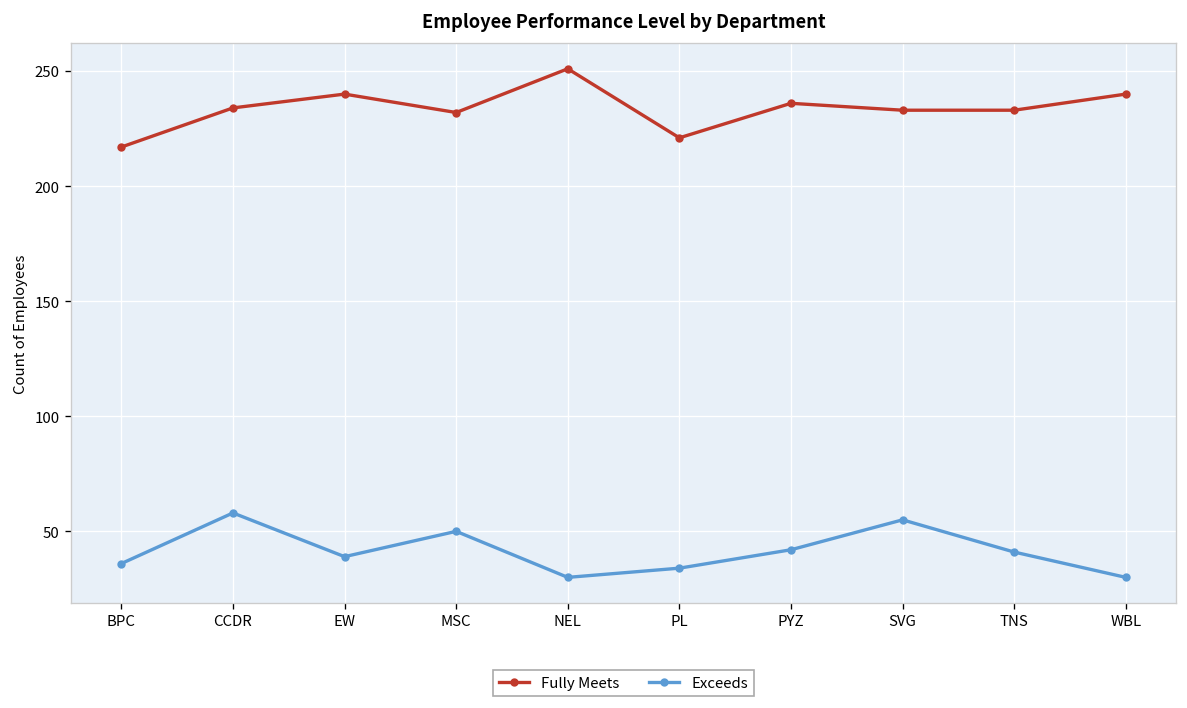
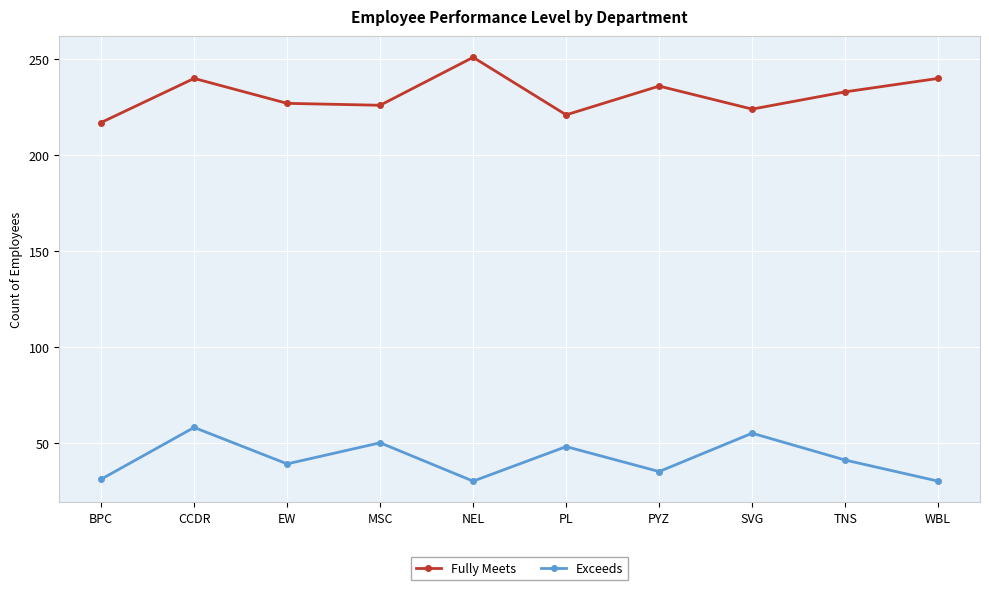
  {
    "Fully Meets": {
      "BPC": 217,
-     "CCDR": 234,
-     "EW": 240,
-     "MSC": 232,
+     "CCDR": 240,
+     "EW": 227,
+     "MSC": 226,
      "NEL": 251,
      "PL": 221,
      "PYZ": 236,
-     "SVG": 233,
+     "SVG": 224,
      "TNS": 233,
      "WBL": 240
    },
    "Exceeds": {
-     "BPC": 36,
+     "BPC": 31,
      "CCDR": 58,
      "EW": 39,
      "MSC": 50,
      "NEL": 30,
-     "PL": 34,
-     "PYZ": 42,
+     "PL": 48,
+     "PYZ": 35,
      "SVG": 55,
      "TNS": 41,
      "WBL": 30
    }
  }
